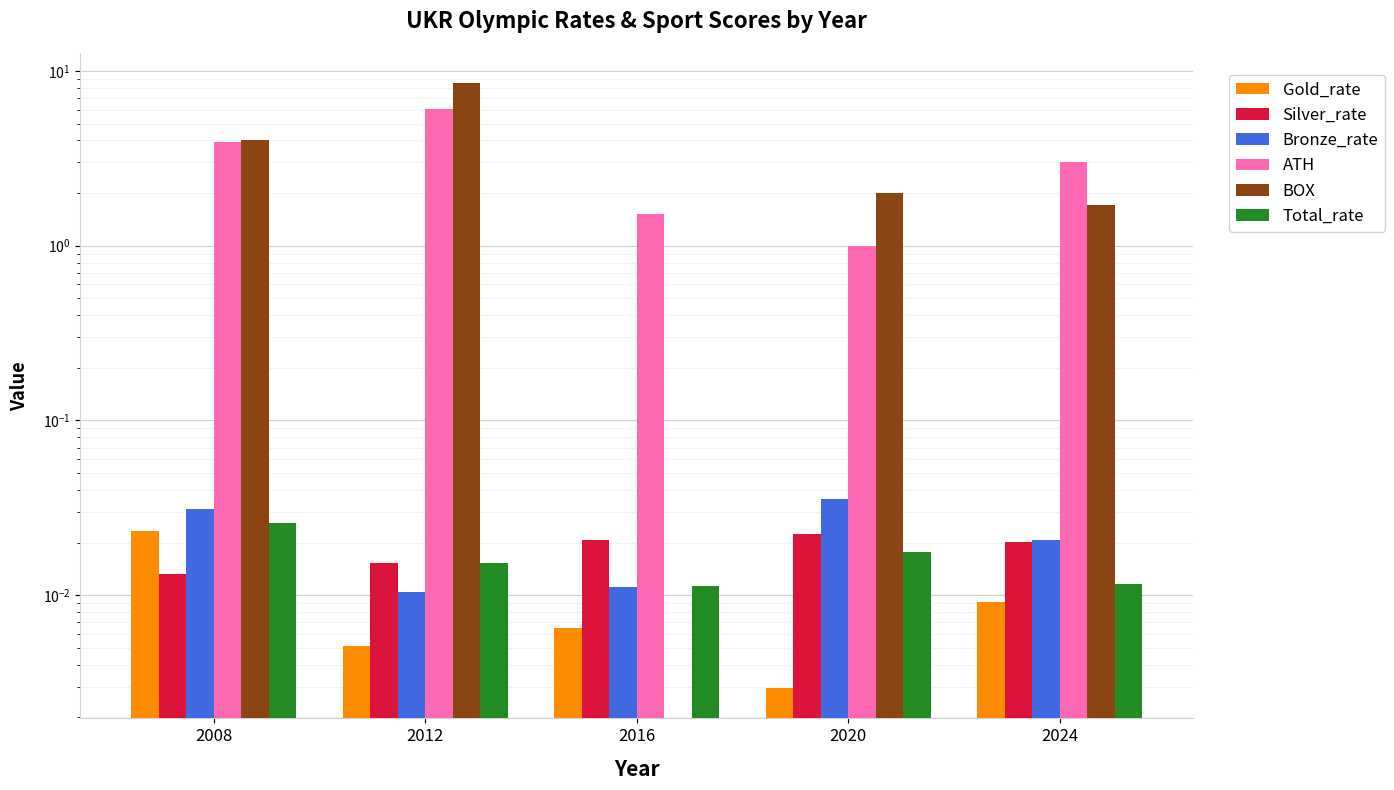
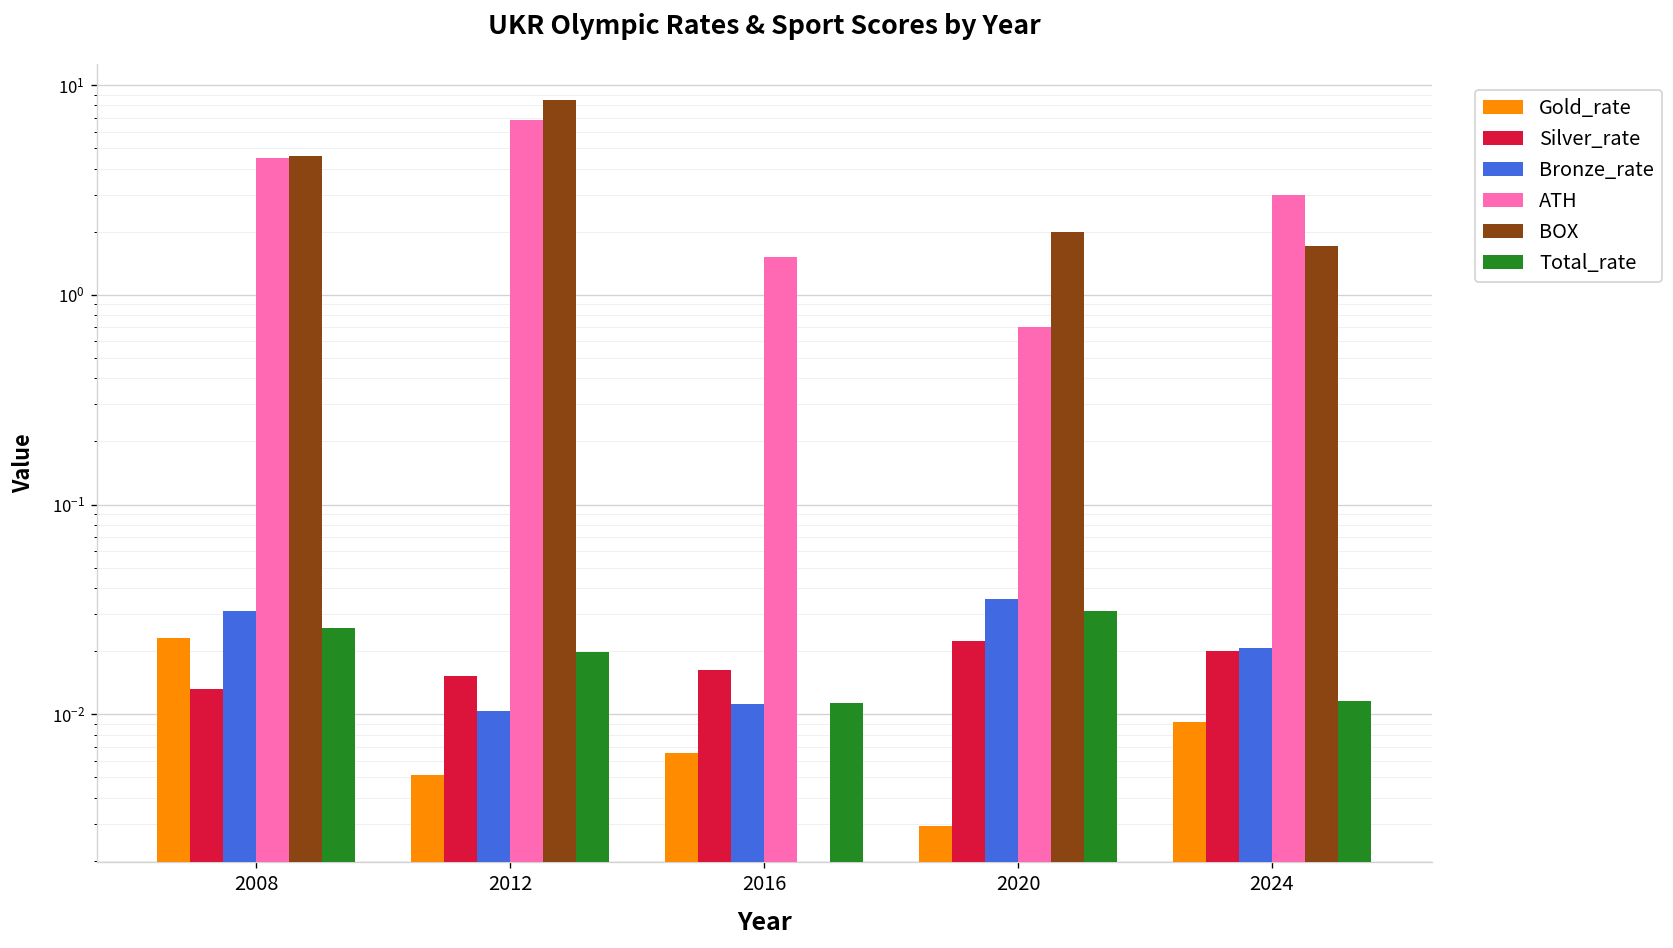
  {
    "Gold_rate": {
      "2008": 0.023,
      "2012": 0.005,
      "2016": 0.0065,
      "2020": 0.003,
      "2024": 0.009
    },
    "Silver_rate": {
      "2008": 0.013,
      "2012": 0.015,
-     "2016": 0.021,
+     "2016": 0.016,
      "2020": 0.022,
      "2024": 0.020
    },
    "Bronze_rate": {
      "2008": 0.031,
      "2012": 0.010,
      "2016": 0.011,
      "2020": 0.035,
      "2024": 0.021
    },
    "ATH": {
-     "2008": 3.9,
-     "2012": 6.1,
+     "2008": 4.5,
+     "2012": 6.8,
      "2016": 1.5,
-     "2020": 1.0,
+     "2020": 0.7,
      "2024": 3.0
    },
    "BOX": {
-     "2008": 4.0,
+     "2008": 4.6,
      "2012": 9,
      "2020": 2.0,
      "2024": 1.7
    },
    "Total_rate": {
      "2008": 0.026,
-     "2012": 0.015,
+     "2012": 0.020,
      "2016": 0.011,
-     "2020": 0.018,
+     "2020": 0.031,
      "2024": 0.012
    }
  }
